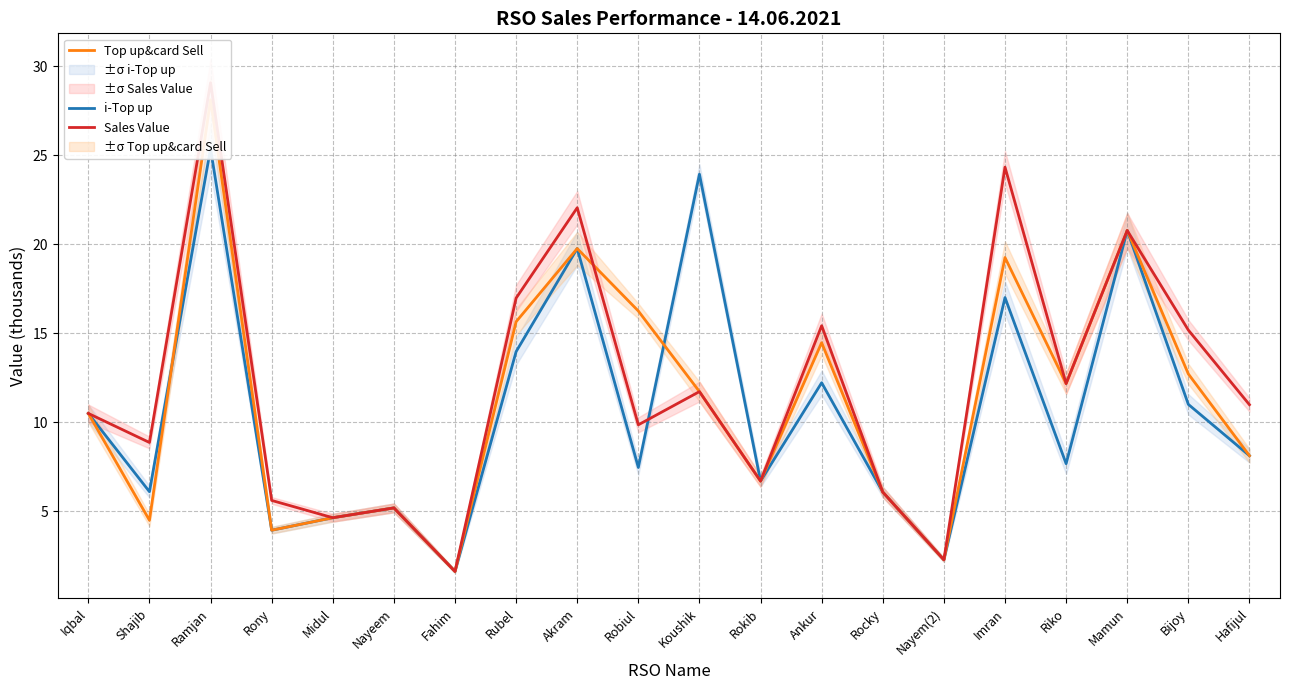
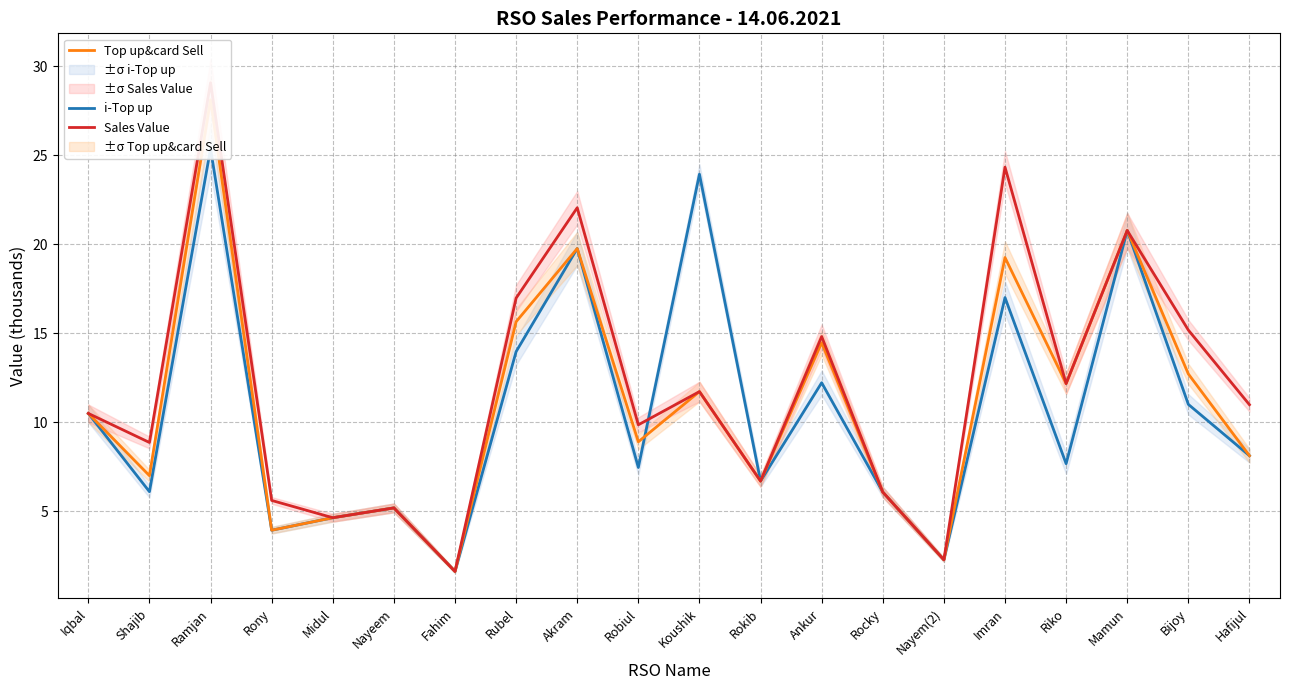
  {
    "i-Top up": {
      "Shajib": 6.1,
      "Rubel": 14.0,
      "Robiul": 7.5,
      "Koushik": 23.9,
      "Ankur": 12.2,
      "Imran": 17.0,
      "Riko": 7.7,
      "Bijoy": 11.0
    },
    "Top up&card Sell": {
-     "Shajib": 4.5,
+     "Shajib": 7.0,
      "Rubel": 15.6,
-     "Robiul": 16.2,
+     "Robiul": 8.9,
      "Ankur": 14.5,
      "Imran": 19.2,
      "Bijoy": 12.7
    },
    "Sales Value": {
      "Shajib": 8.9,
      "Rony": 5.6,
      "Rubel": 17.0,
      "Akram": 22.0,
      "Robiul": 9.8,
-     "Ankur": 15.4,
+     "Ankur": 14.8,
      "Imran": 24.3,
      "Bijoy": 15.2,
      "Hafijul": 11.0
    }
  }
